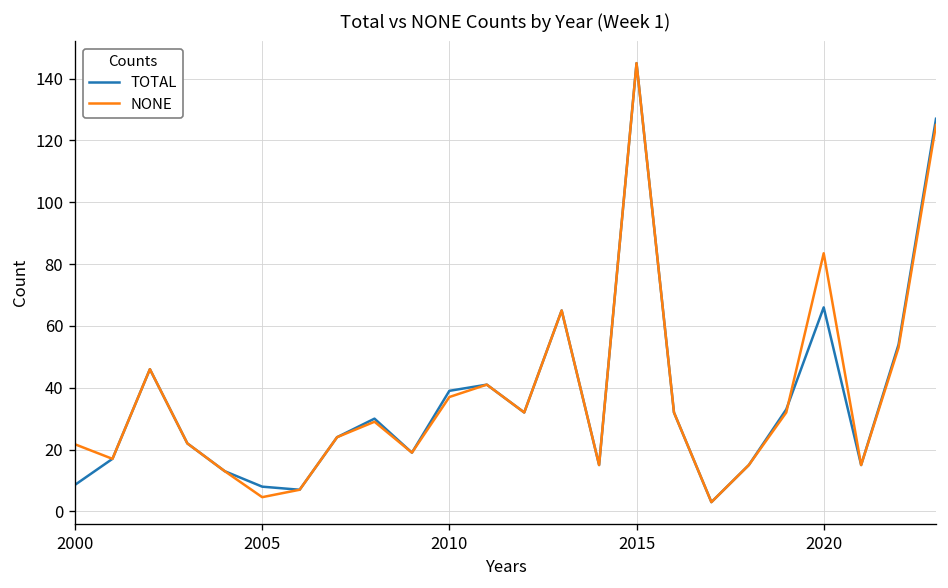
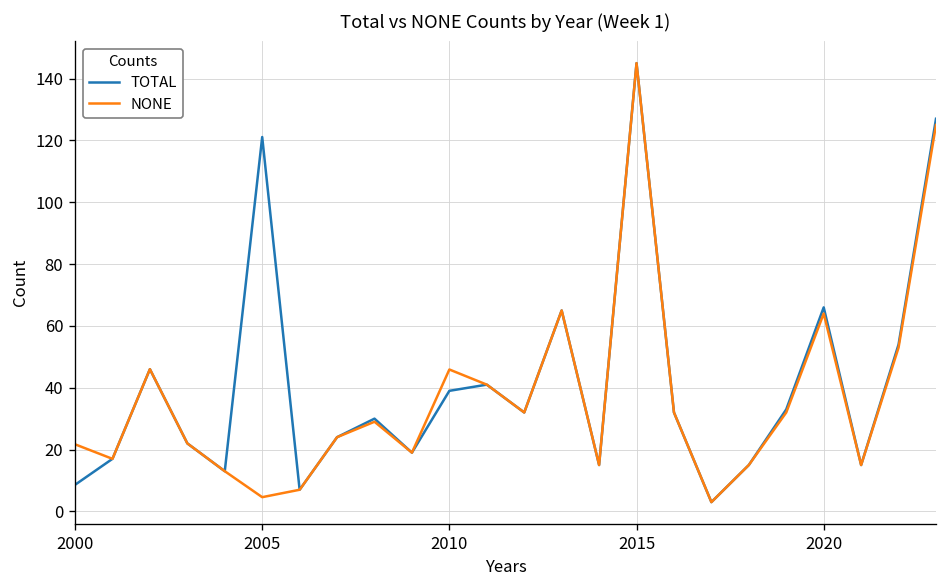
  {
    "TOTAL": {
      "2000": 9,
-     "2005": 8,
+     "2005": 121,
      "2010": 39,
      "2020": 66
    },
    "NONE": {
      "2000": 22,
      "2005": 5,
-     "2010": 37,
-     "2020": 84
+     "2010": 46,
+     "2020": 64
    }
  }
